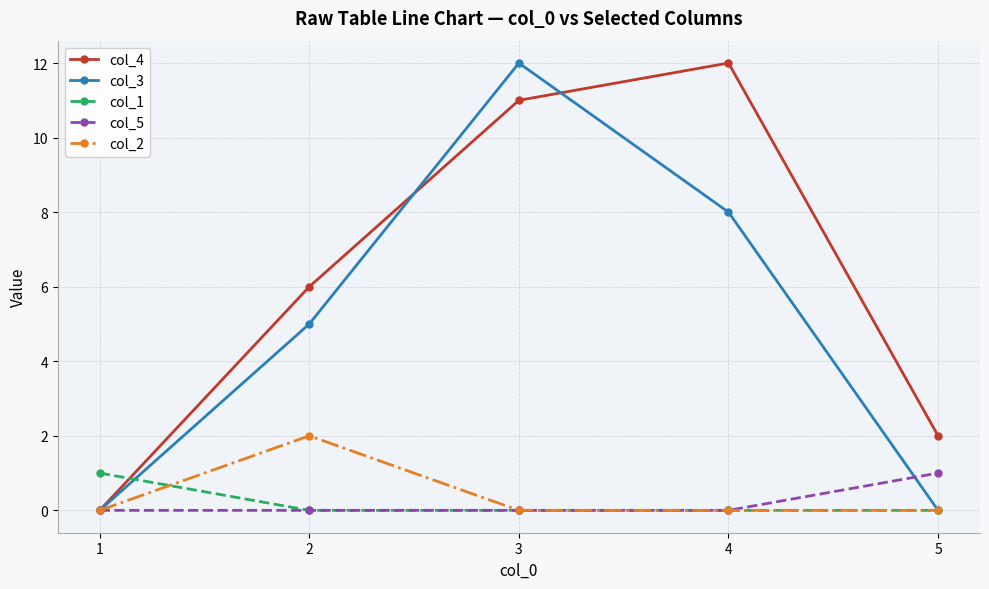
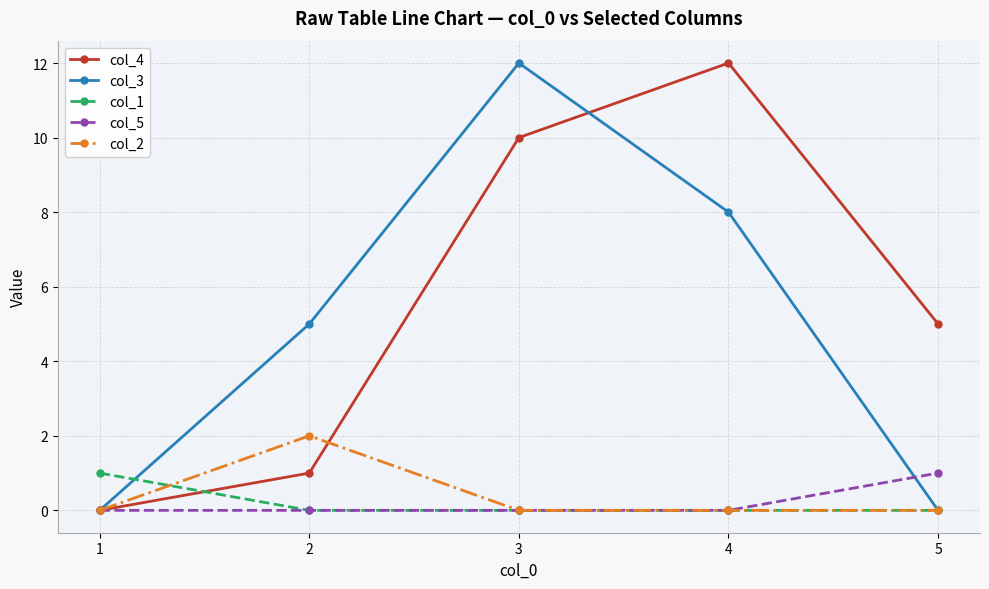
  {
    "col_4": {
-     "2": 6,
-     "3": 11,
+     "2": 1,
+     "3": 10,
      "4": 12,
-     "5": 2
+     "5": 5
    },
    "col_3": {
      "2": 5,
      "3": 12,
      "4": 8
    },
    "col_1": {
      "1": 1
    },
    "col_5": {
      "5": 1
    },
    "col_2": {
      "2": 2
    }
  }
